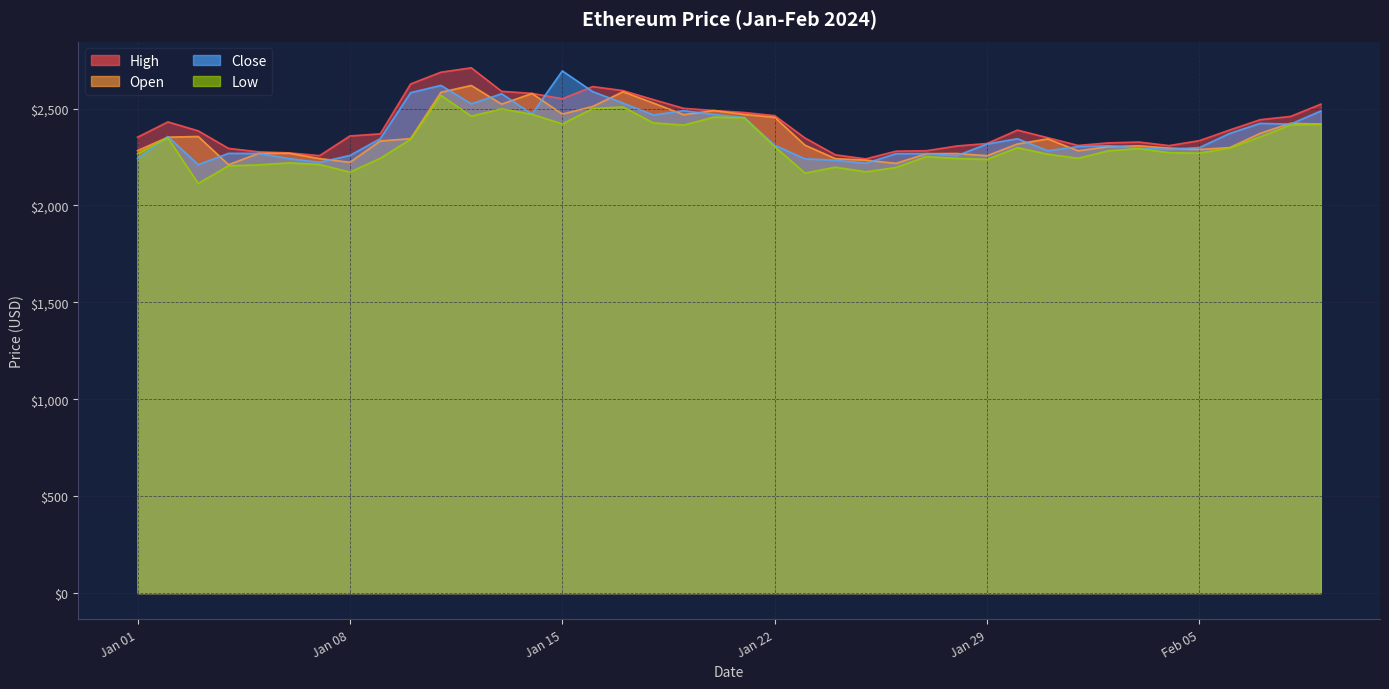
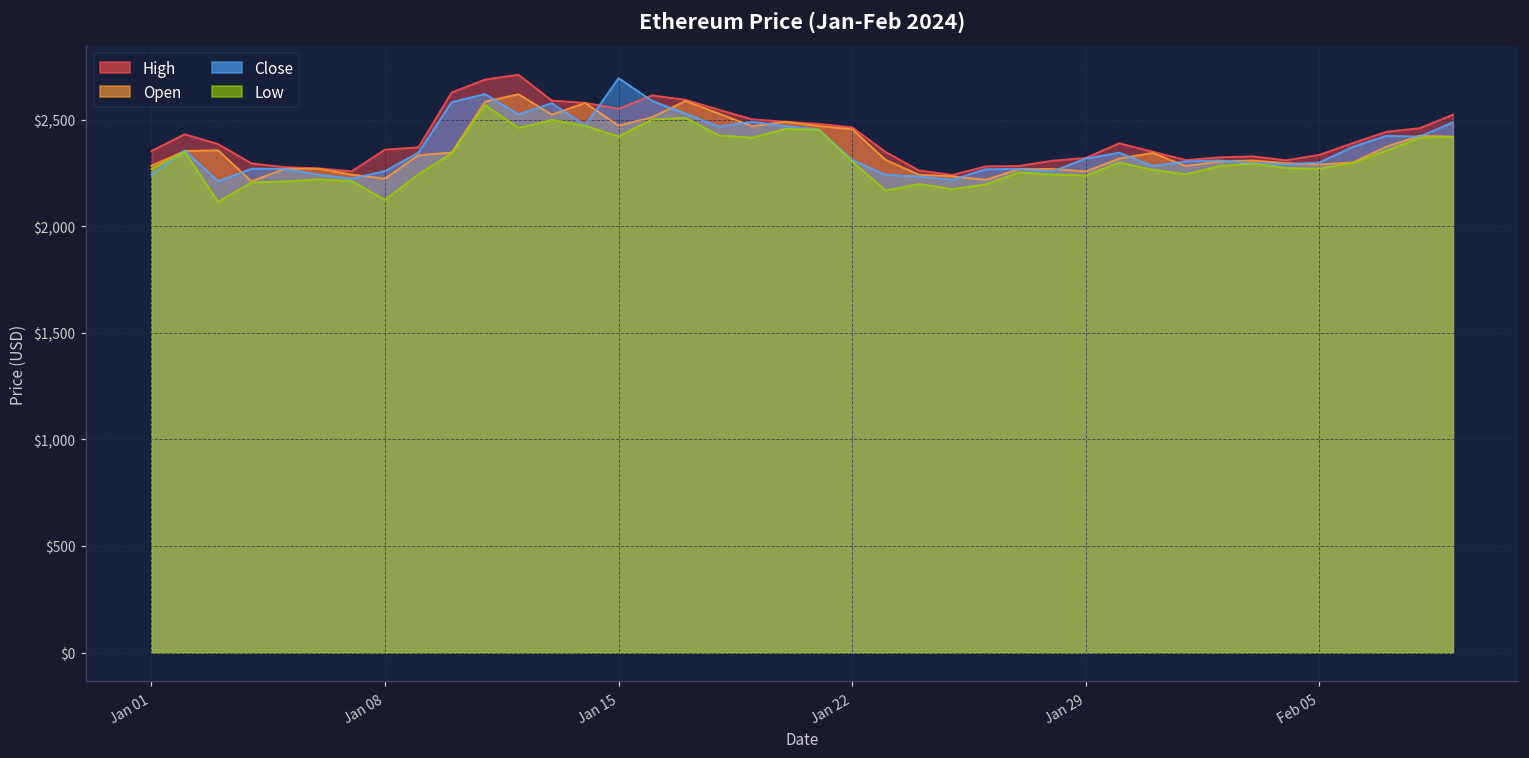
  {
    "Close": {
      "Jan 01": "$2,240",
      "Jan 08": "$2,260",
      "Jan 15": "$2,690"
    },
    "Low": {
      "Jan 01": "$2,270",
-     "Jan 08": "$2,170",
+     "Jan 08": "$2,120",
      "Jan 15": "$2,420",
      "Jan 29": "$2,240",
      "Feb 05": "$2,270"
    }
  }
